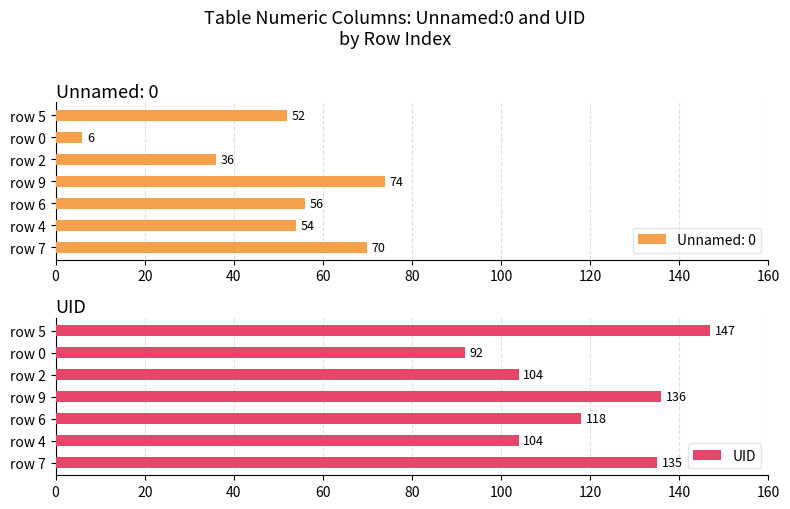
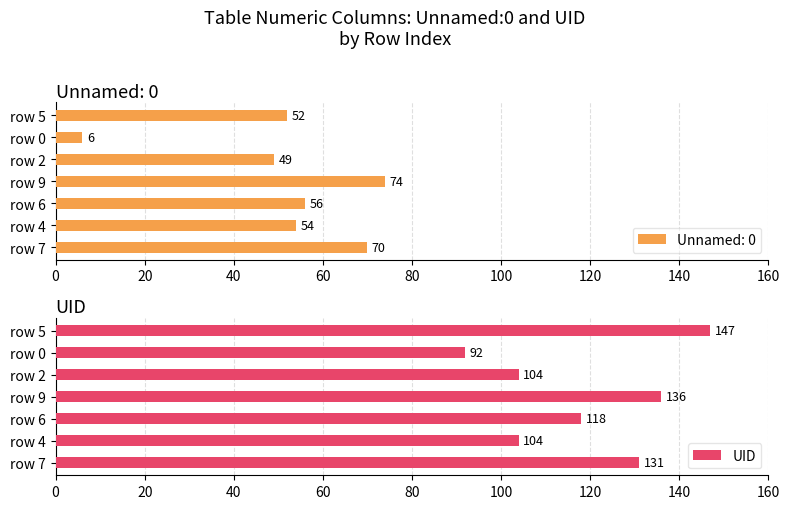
  {
    "Unnamed: 0": {
      "row 5": 52,
      "row 0": 6,
-     "row 2": 36,
+     "row 2": 49,
      "row 9": 74,
      "row 6": 56,
      "row 4": 54,
      "row 7": 70
    },
    "UID": {
      "row 5": 147,
      "row 0": 92,
      "row 2": 104,
      "row 9": 136,
      "row 6": 118,
      "row 4": 104,
-     "row 7": 135
+     "row 7": 131
    }
  }
